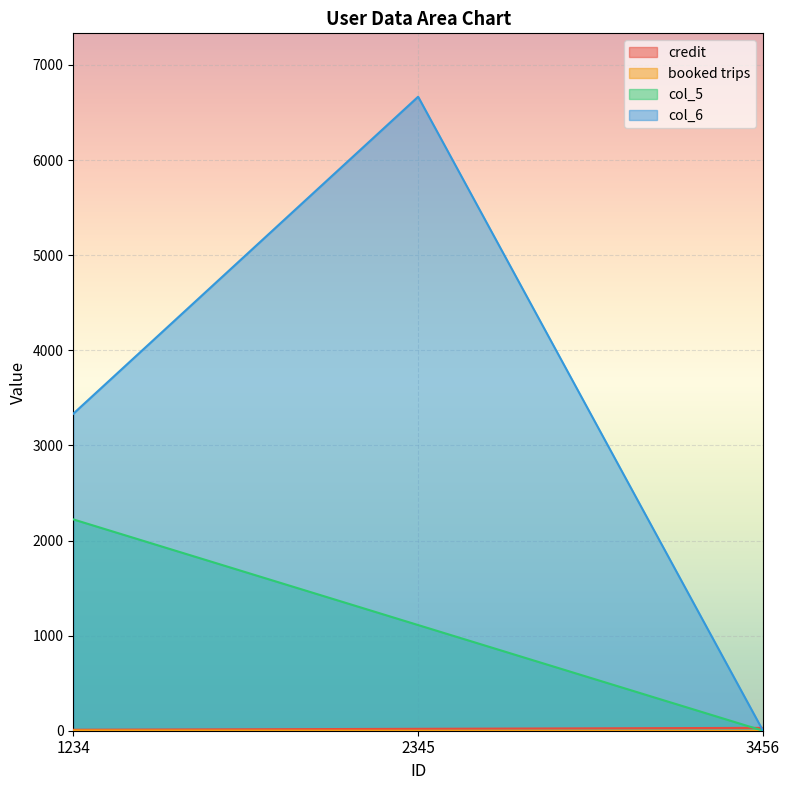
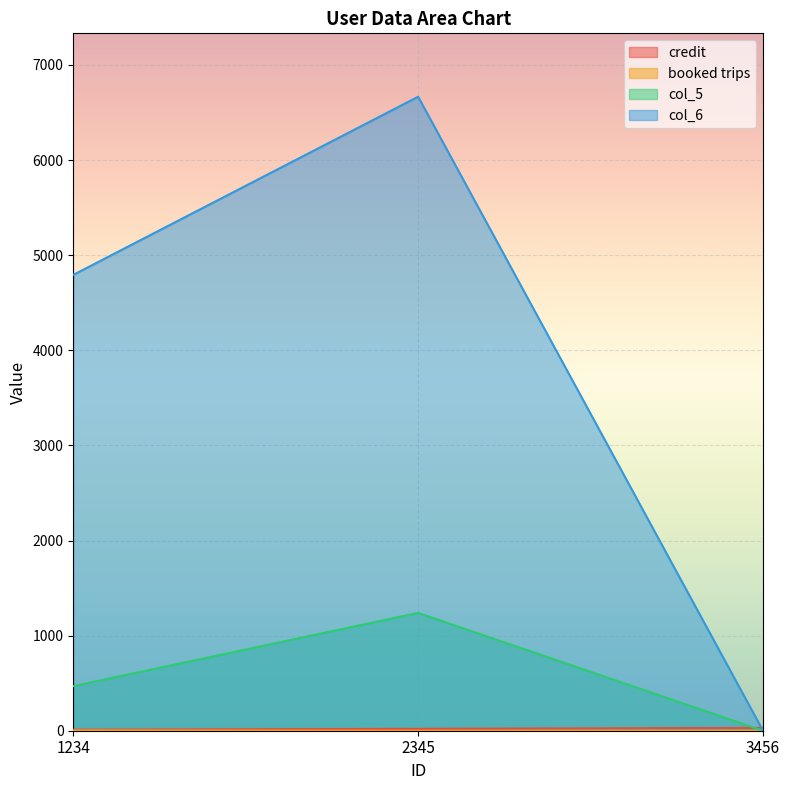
  {
    "credit": {
      "3456": 0
    },
    "col_5": {
-     "1234": 2200,
-     "2345": 1100
+     "1234": 500,
+     "2345": 1200
    },
    "col_6": {
-     "1234": 3300,
+     "1234": 4800,
      "2345": 6700
    }
  }
